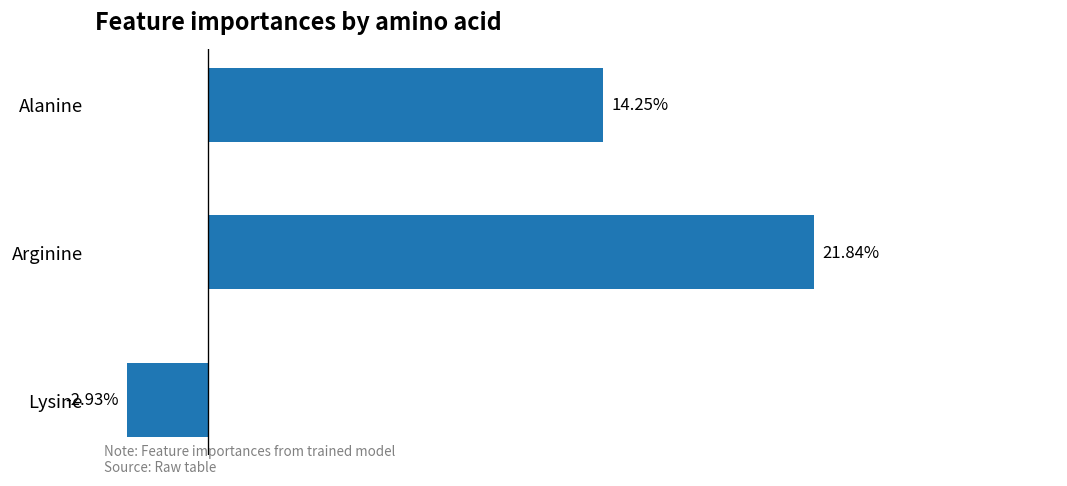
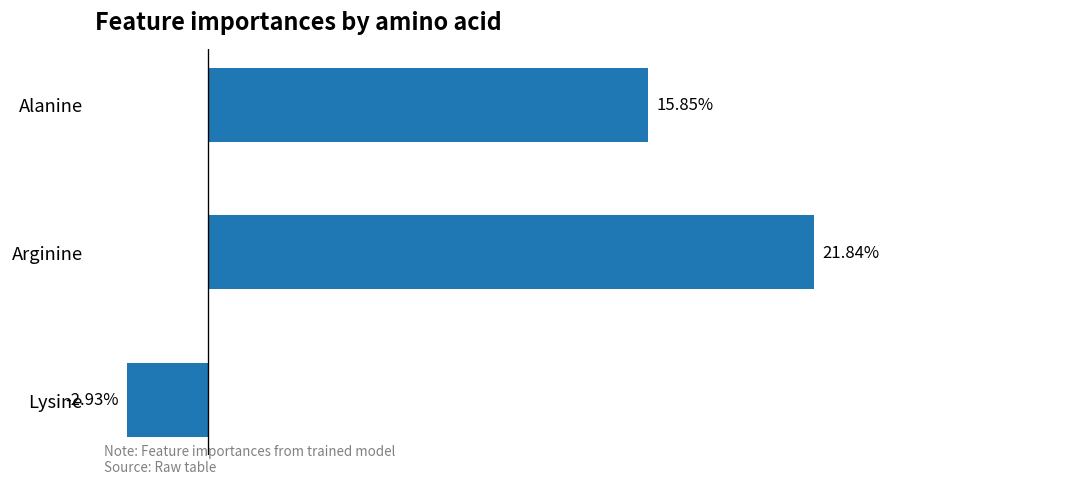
  {
-   "Alanine": "14.25%",
+   "Alanine": "15.85%",
    "Arginine": "21.84%",
    "Lysine": "-2.93%"
  }
